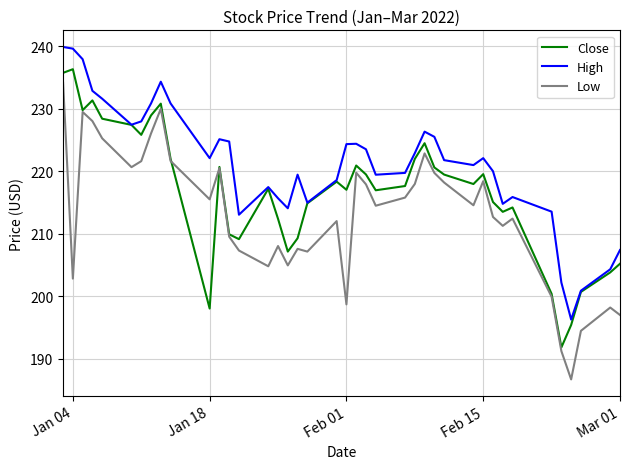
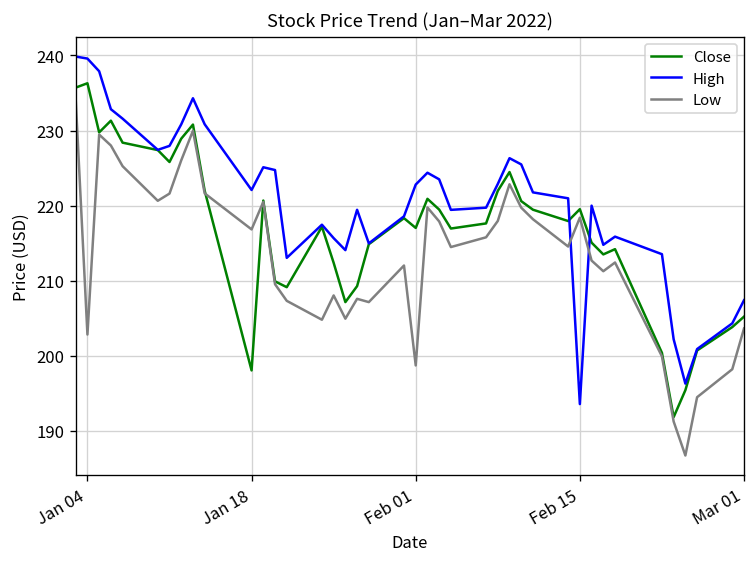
  {
    "Close": {
      "Jan 04": 236,
      "Jan 18": 198,
      "Feb 01": 217,
      "Feb 15": 220,
      "Mar 01": 205
    },
    "High": {
      "Jan 04": 240,
      "Jan 18": 222,
-     "Feb 01": 224,
-     "Feb 15": 222,
+     "Feb 01": 223,
+     "Feb 15": 194,
      "Mar 01": 207
    },
    "Low": {
      "Jan 04": 203,
-     "Jan 18": 215,
+     "Jan 18": 217,
      "Feb 01": 199,
      "Feb 15": 218,
-     "Mar 01": 197
+     "Mar 01": 204
    }
  }
